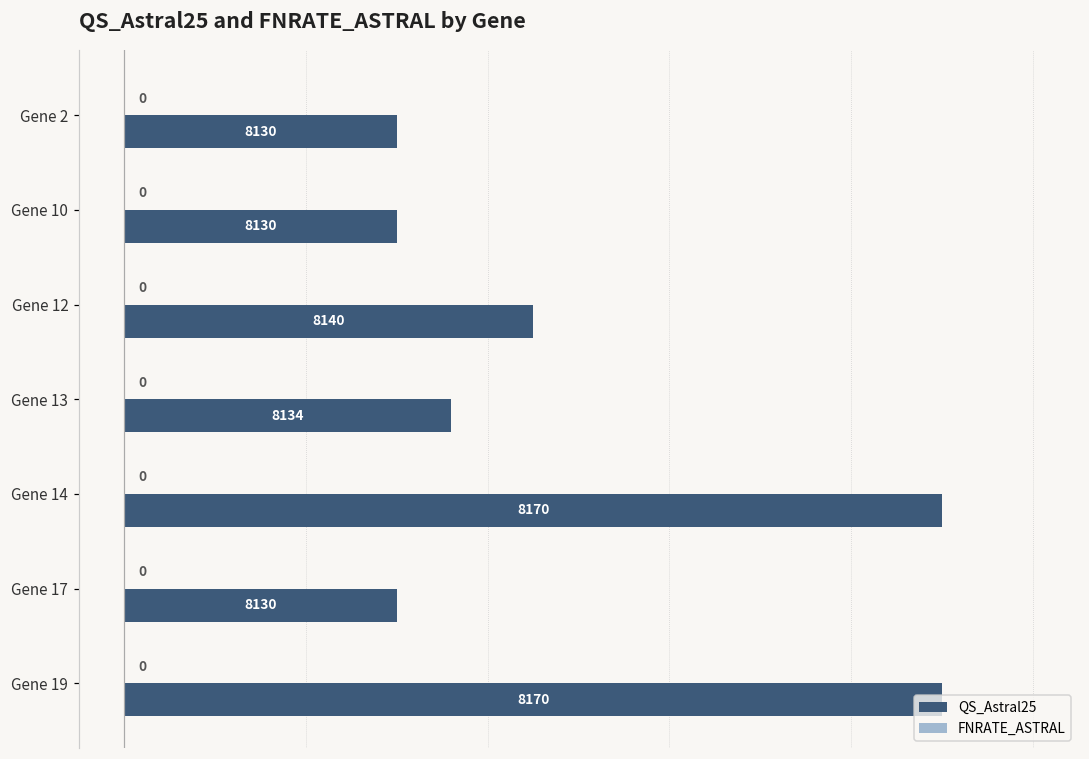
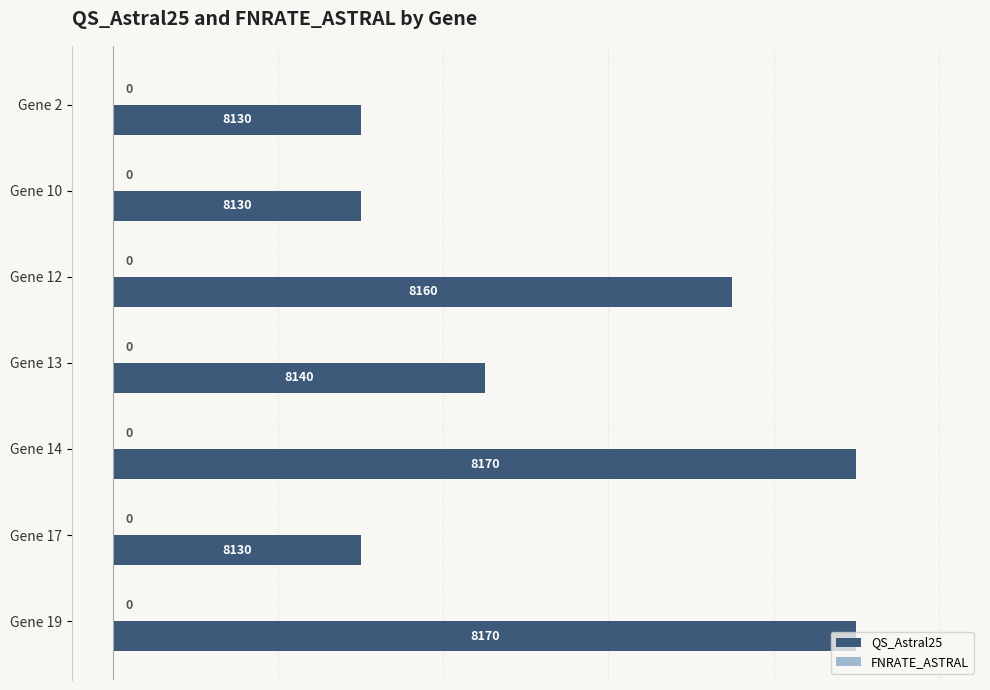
  {
    "QS_Astral25": {
-     "Gene 12": 8140,
-     "Gene 13": 8134
+     "Gene 12": 8160,
+     "Gene 13": 8140
    },
    "FNRATE_ASTRAL": {
      "Gene 2": 0,
      "Gene 10": 0,
      "Gene 12": 0,
      "Gene 13": 0,
      "Gene 14": 0,
      "Gene 17": 0,
      "Gene 19": 0
    }
  }
